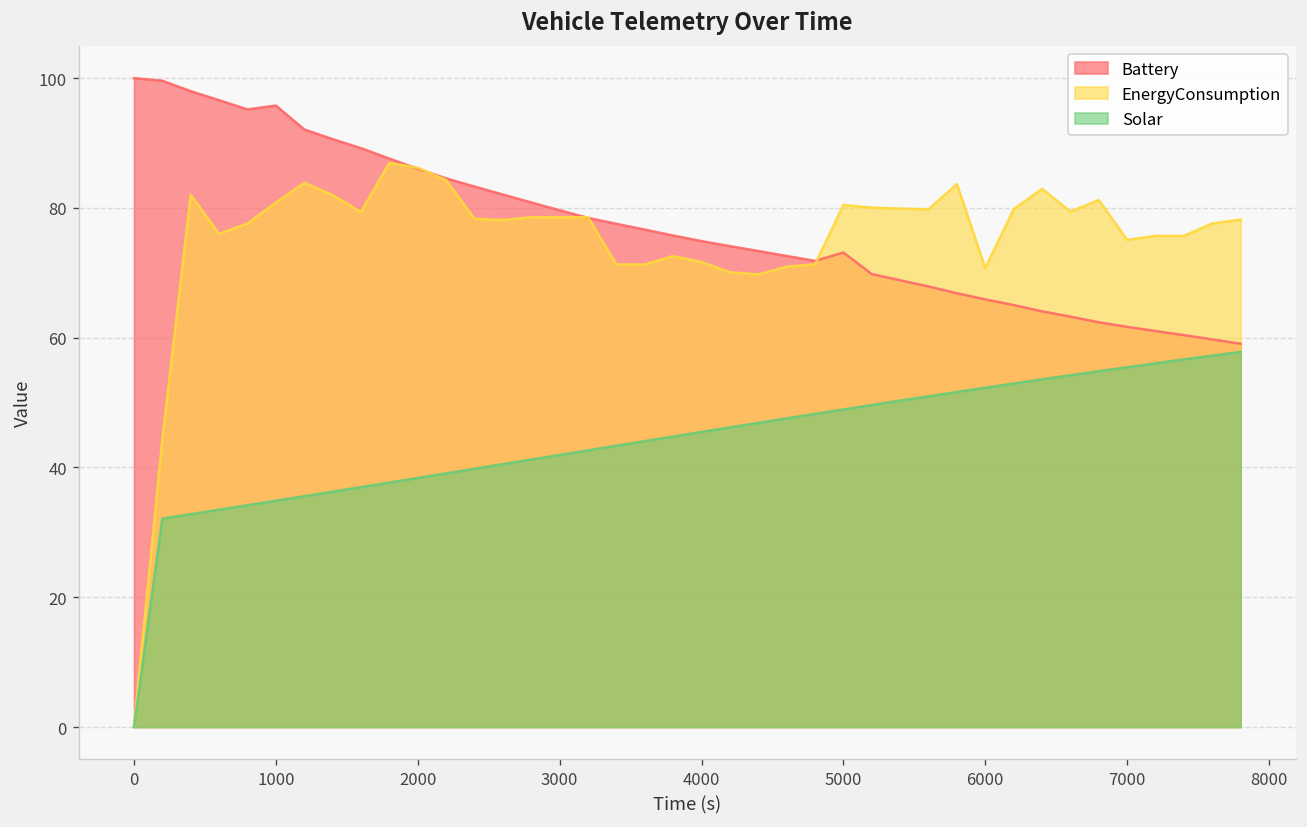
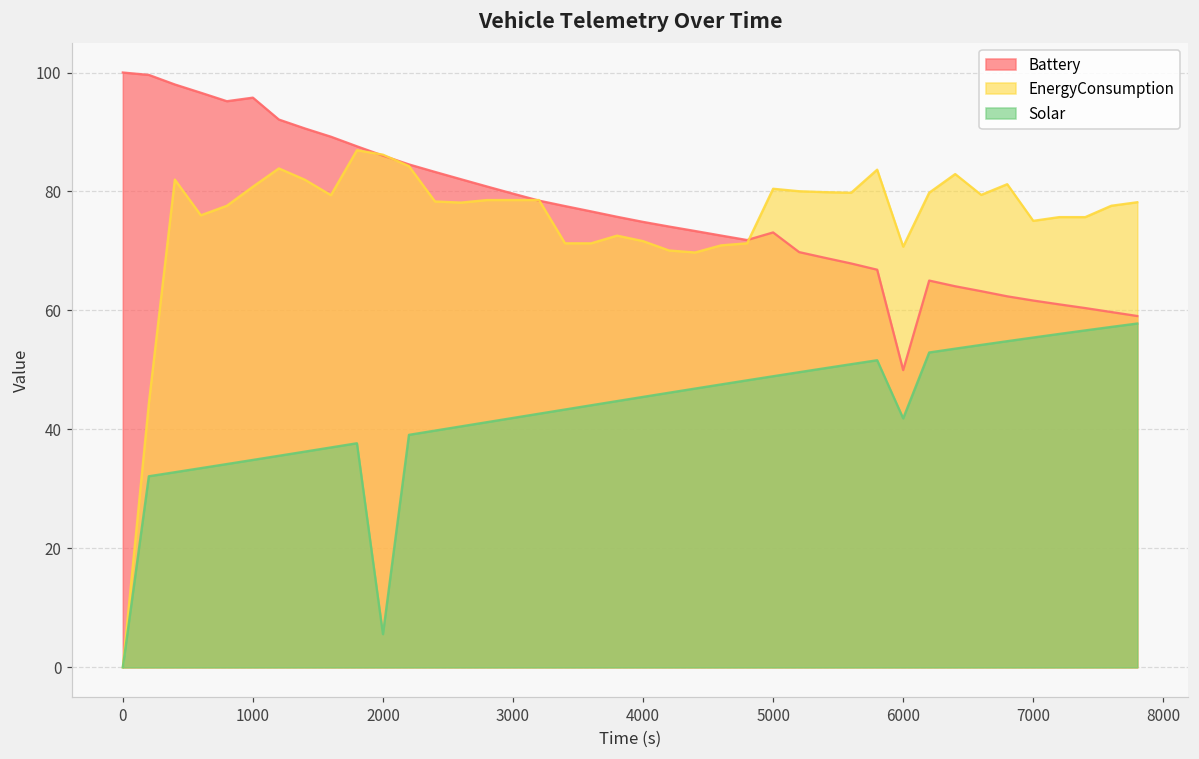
  {
    "Battery": {
      "0": 100,
      "1000": 96,
      "3000": 80,
      "4000": 75,
      "5000": 73,
-     "6000": 66,
+     "6000": 50,
      "7000": 62
    },
    "EnergyConsumption": {
      "1000": 81,
      "3000": 79,
      "4000": 72,
      "5000": 80,
      "6000": 71,
      "7000": 75
    },
    "Solar": {
      "1000": 35,
-     "2000": 38,
+     "2000": 6,
      "3000": 42,
      "4000": 45,
      "5000": 49,
-     "6000": 52,
+     "6000": 42,
      "7000": 55
    }
  }
